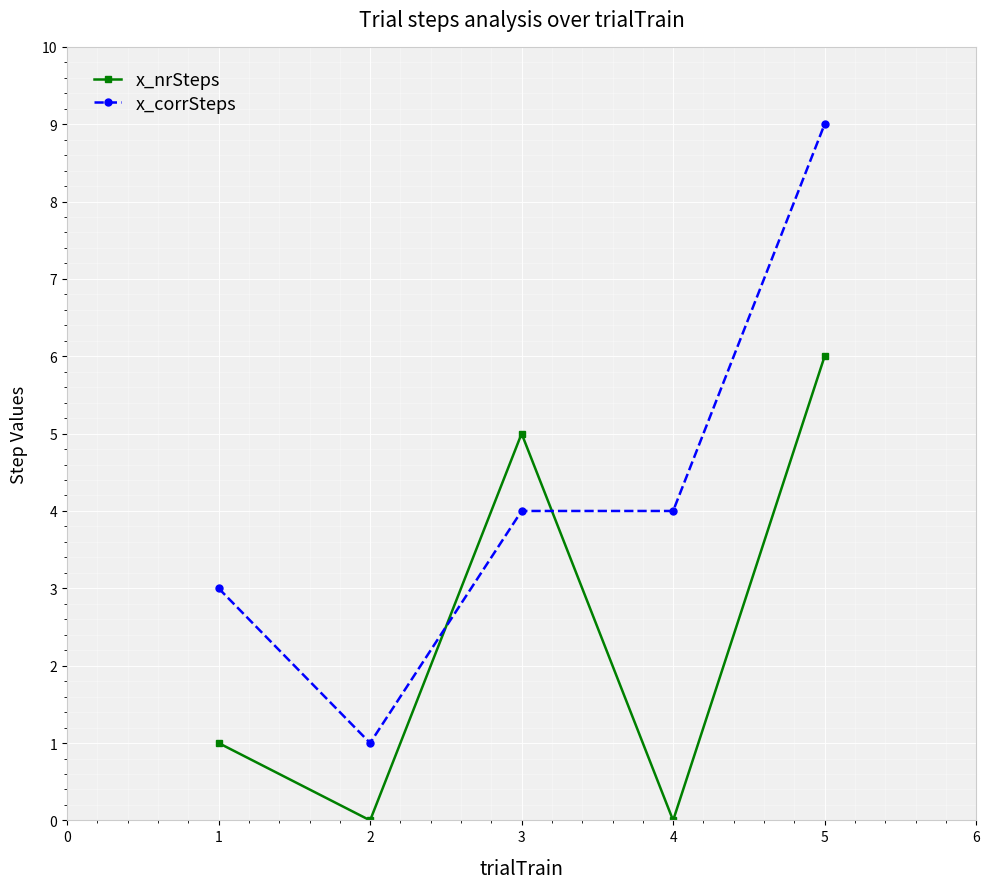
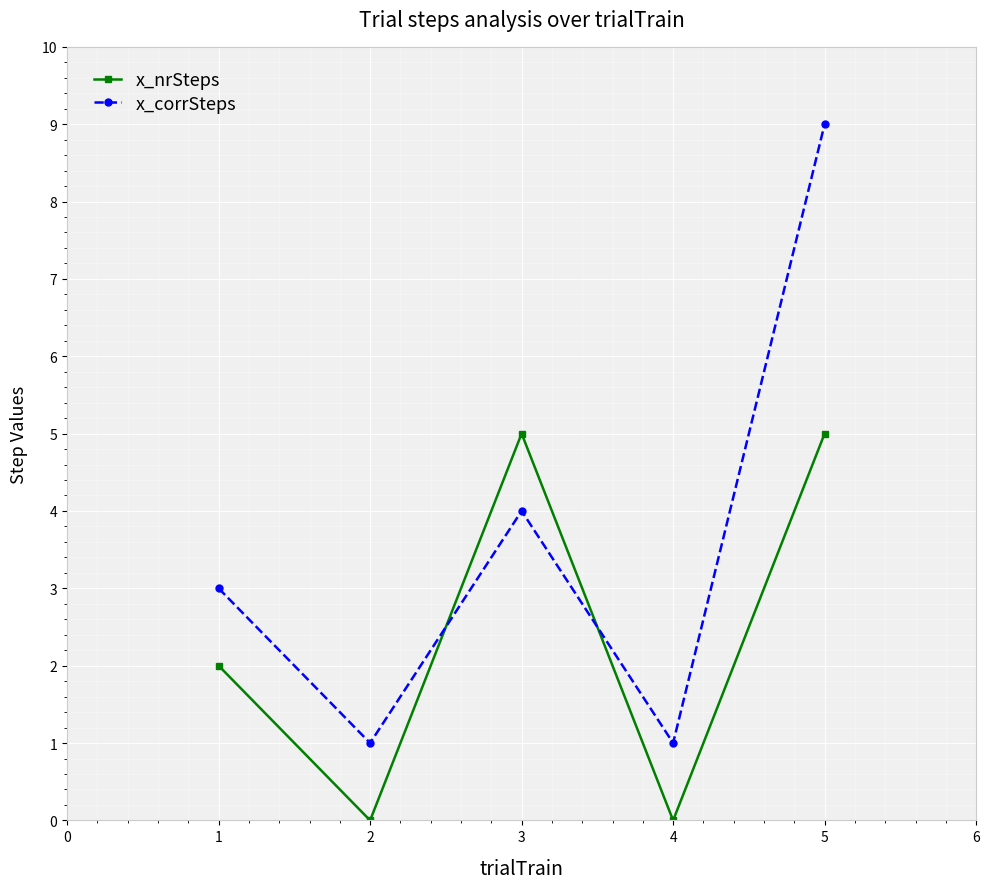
  {
    "x_nrSteps": {
-     "1": 1,
+     "1": 2,
      "2": 0,
      "3": 5,
      "4": 0,
-     "5": 6
+     "5": 5
    },
    "x_corrSteps": {
      "1": 3,
      "2": 1,
      "3": 4,
-     "4": 4,
+     "4": 1,
      "5": 9
    }
  }
